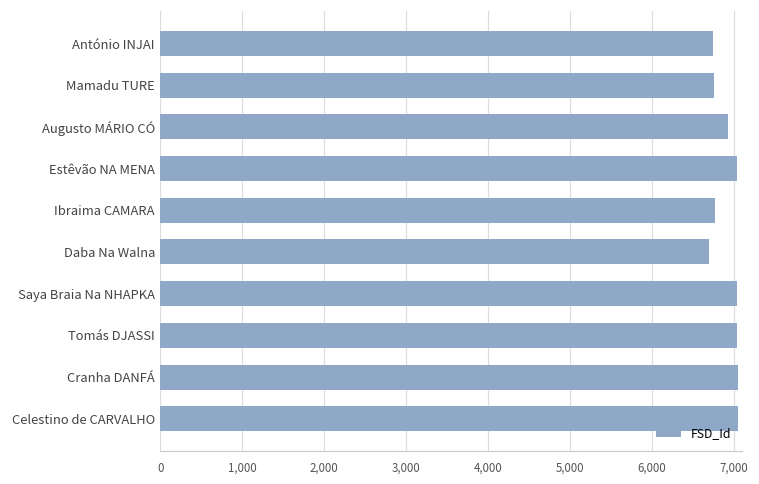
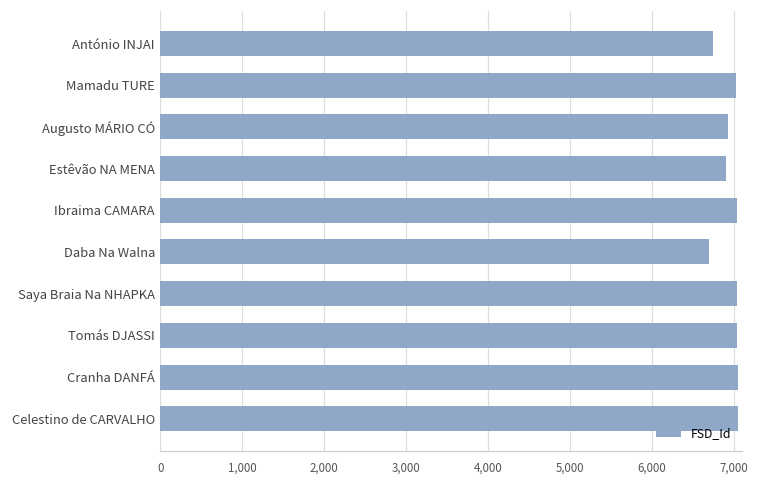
  {
    "António INJAI": "6,700",
-   "Mamadu TURE": "6,800",
+   "Mamadu TURE": "7,000",
    "Augusto MÁRIO CÓ": "6,900",
-   "Estêvão NA MENA": "7,000",
-   "Ibraima CAMARA": "6,800",
+   "Estêvão NA MENA": "6,900",
+   "Ibraima CAMARA": "7,000",
    "Daba Na Walna": "6,700",
    "Saya Braia Na NHAPKA": "7,000",
    "Tomás DJASSI": "7,000",
    "Cranha DANFÁ": "7,000",
    "Celestino de CARVALHO": "7,000"
  }
